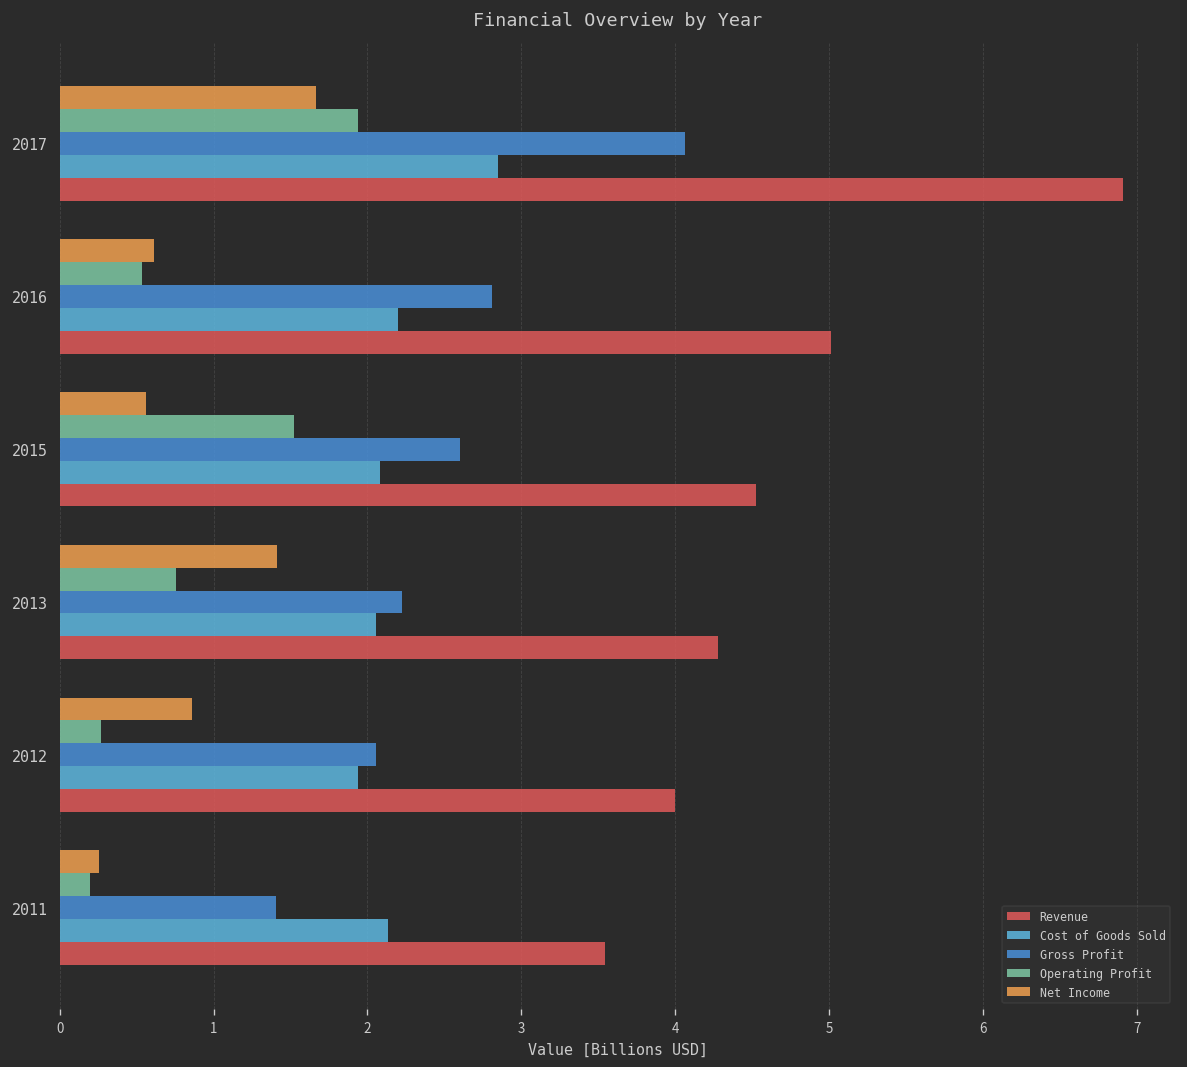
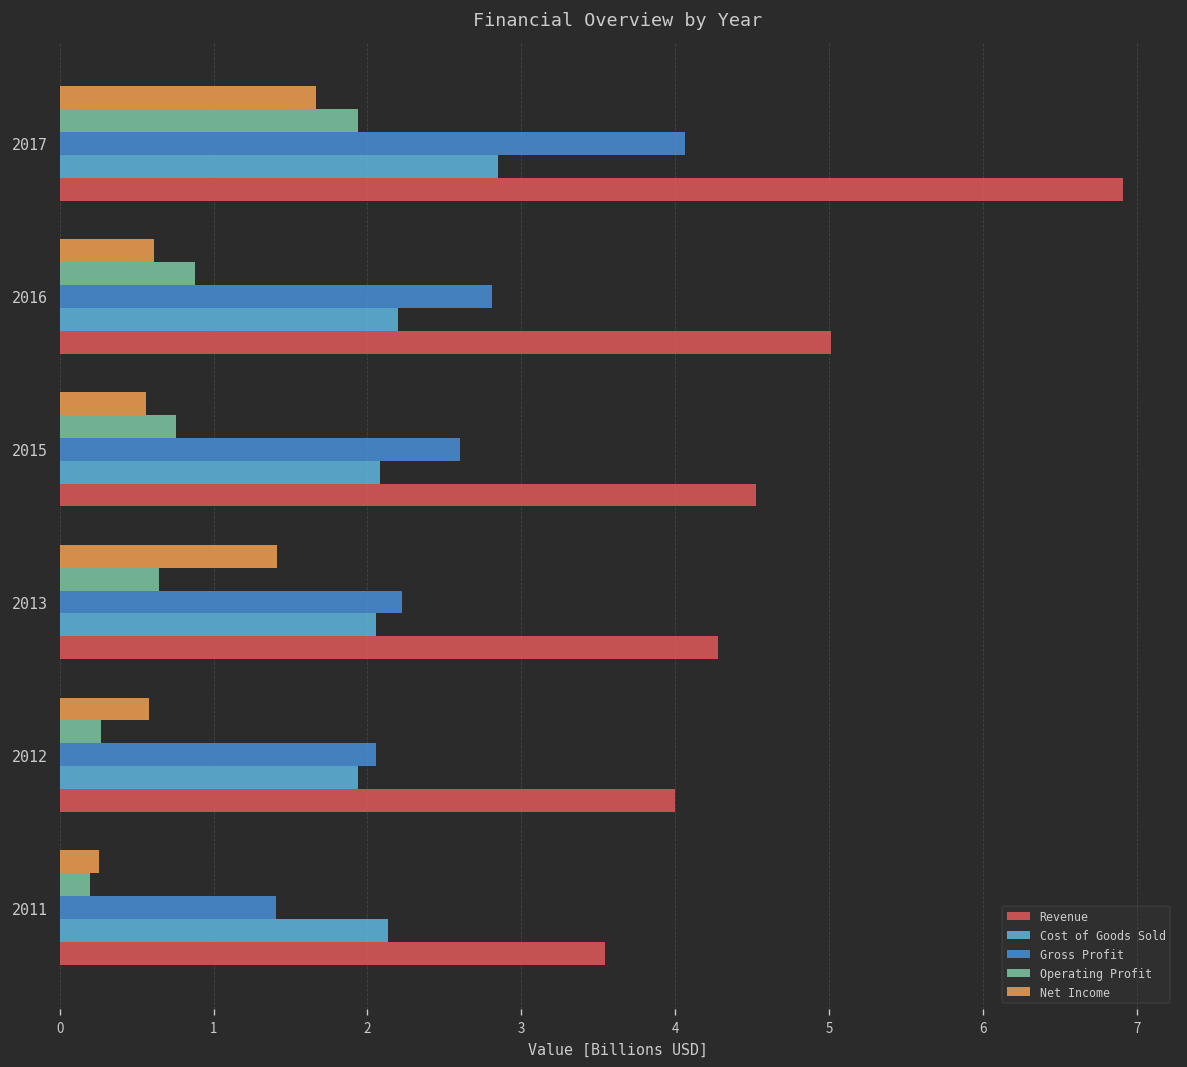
  {
    "Revenue": {
      "2017": 6.91,
      "2016": 5.01,
      "2015": 4.52,
      "2013": 4.28,
      "2012": 4.00,
      "2011": 3.54
    },
    "Operating Profit": {
      "2017": 1.94,
-     "2016": 0.53,
-     "2015": 1.52,
-     "2013": 0.76,
+     "2016": 0.88,
+     "2015": 0.76,
+     "2013": 0.65,
      "2012": 0.27,
      "2011": 0.20
    },
    "Net Income": {
      "2017": 1.67,
      "2016": 0.61,
      "2015": 0.56,
      "2013": 1.41,
-     "2012": 0.86,
+     "2012": 0.58,
      "2011": 0.25
    }
  }
